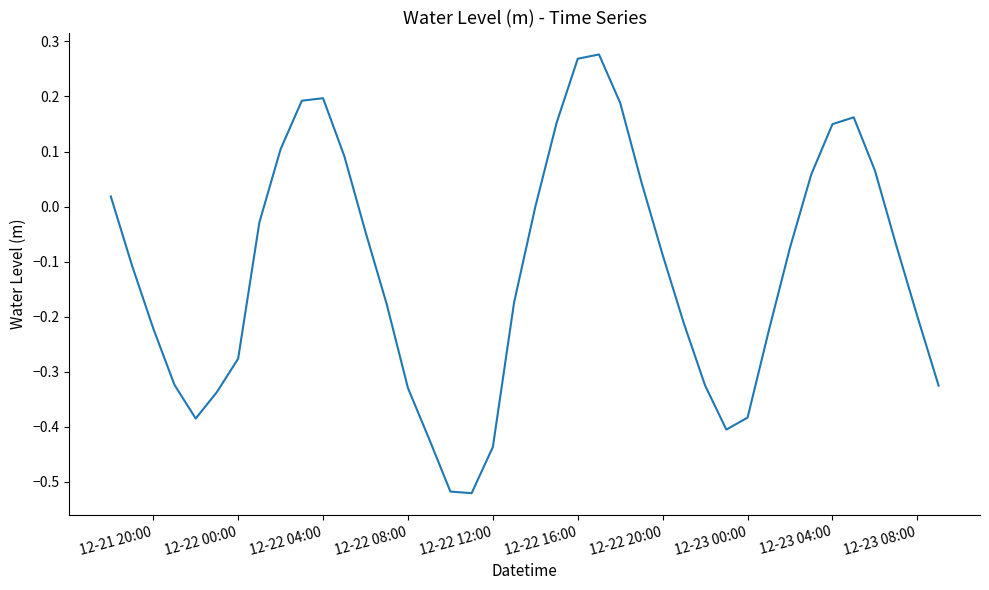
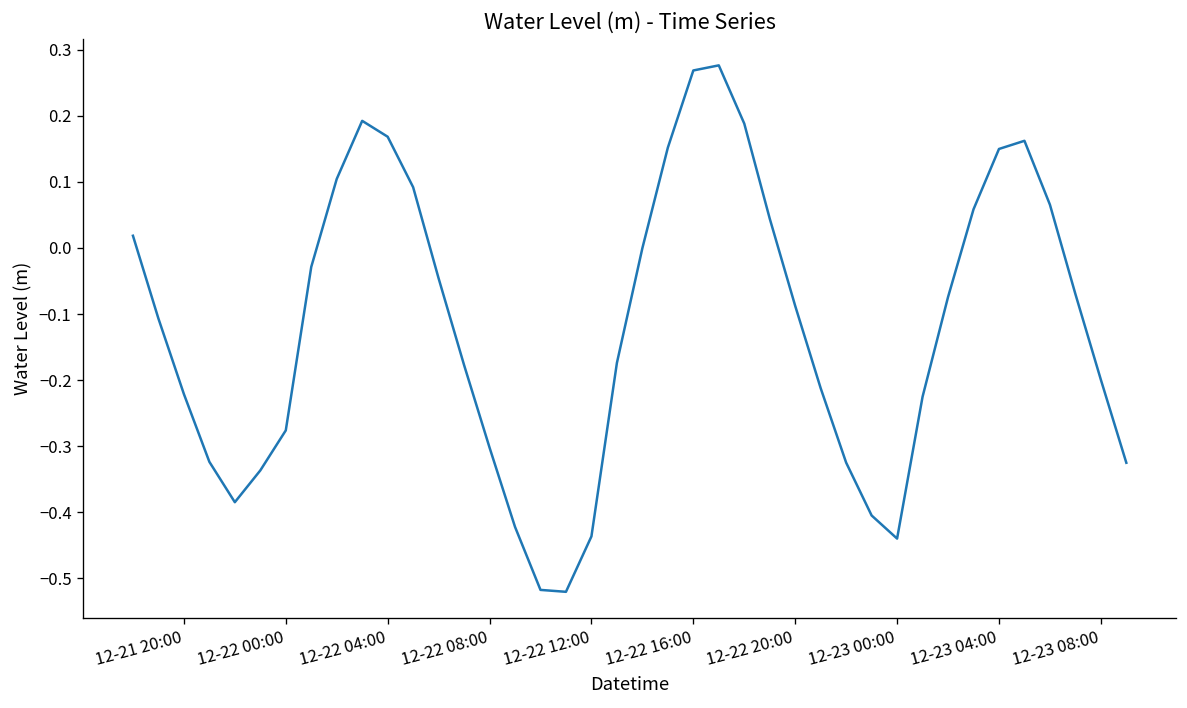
  {
    "12-21 20:00": -0.22,
    "12-22 00:00": -0.28,
-   "12-22 04:00": 0.20,
-   "12-22 08:00": -0.33,
+   "12-22 04:00": 0.17,
+   "12-22 08:00": -0.30,
    "12-22 12:00": -0.44,
    "12-22 16:00": 0.27,
    "12-22 20:00": -0.09,
-   "12-23 00:00": -0.38,
+   "12-23 00:00": -0.44,
    "12-23 04:00": 0.15,
    "12-23 08:00": -0.20
  }
